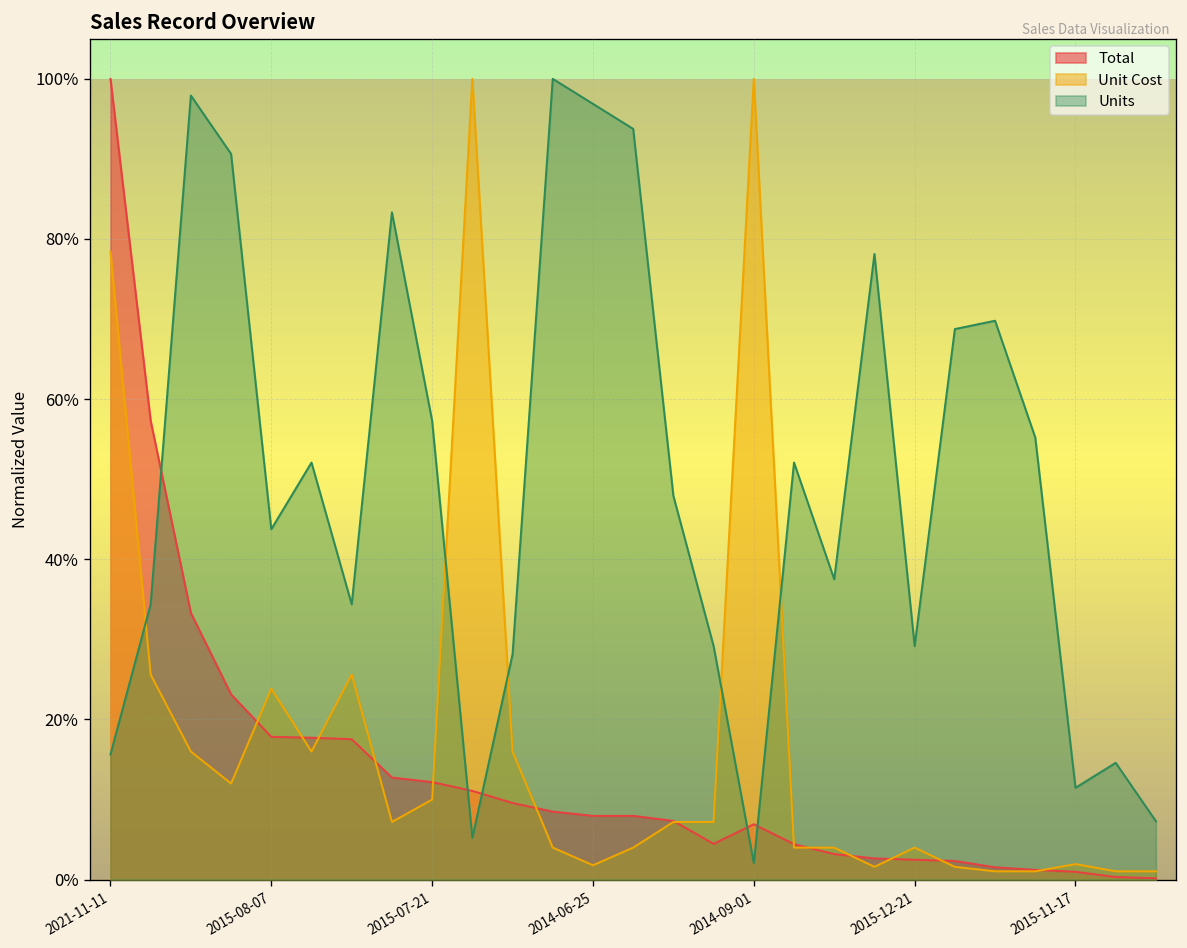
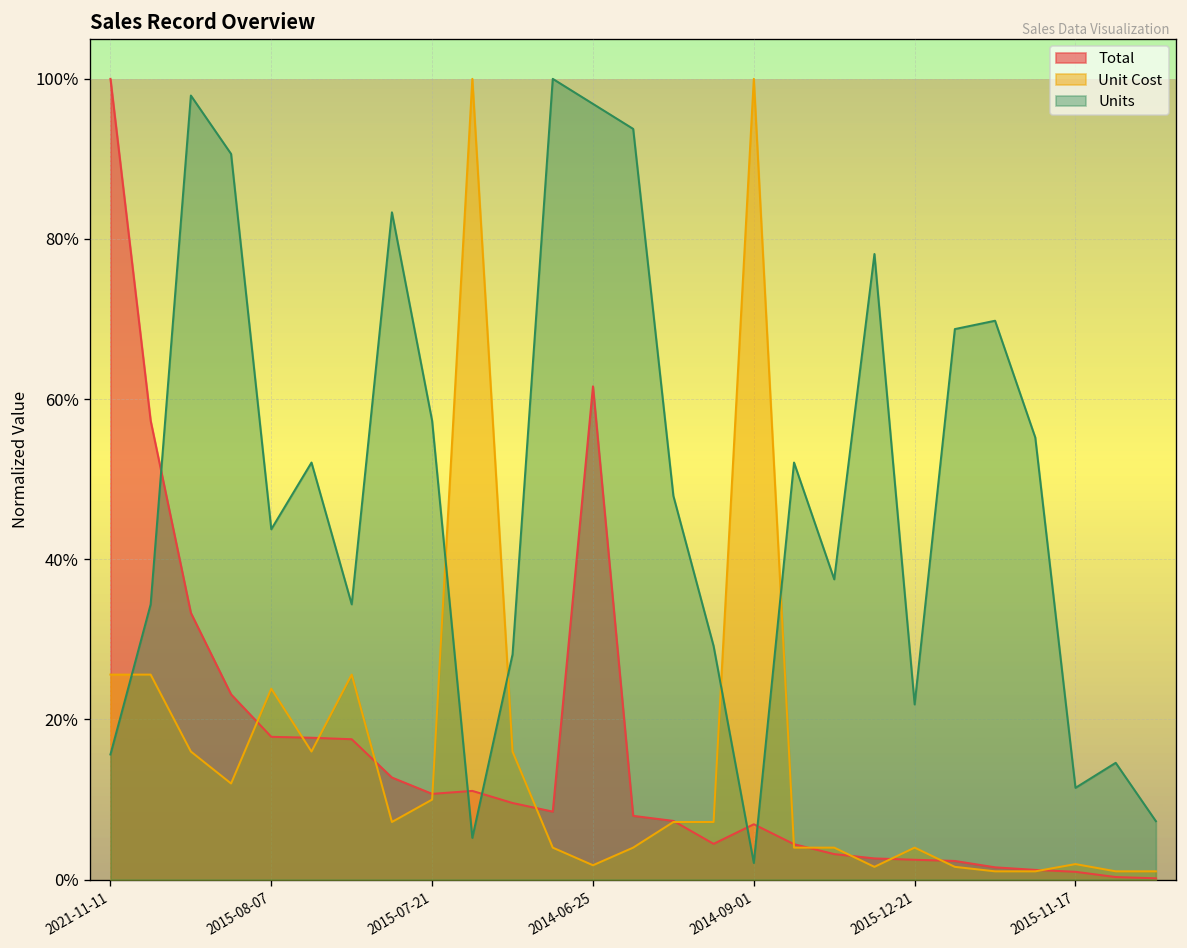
  {
    "Total": {
      "2021-11-11": "100%",
      "2015-08-07": "18%",
-     "2015-07-21": "12%",
-     "2014-06-25": "8%",
+     "2015-07-21": "11%",
+     "2014-06-25": "62%",
      "2014-09-01": "7%",
      "2015-12-21": "2%",
      "2015-11-17": "1%"
    },
    "Unit Cost": {
-     "2021-11-11": "78%",
+     "2021-11-11": "26%",
      "2015-08-07": "24%",
      "2015-07-21": "10%",
      "2014-06-25": "2%",
      "2014-09-01": "100%",
      "2015-12-21": "4%",
      "2015-11-17": "2%"
    },
    "Units": {
      "2021-11-11": "16%",
      "2015-08-07": "44%",
      "2015-07-21": "57%",
      "2014-06-25": "97%",
      "2014-09-01": "2%",
-     "2015-12-21": "29%",
+     "2015-12-21": "22%",
      "2015-11-17": "11%"
    }
  }
